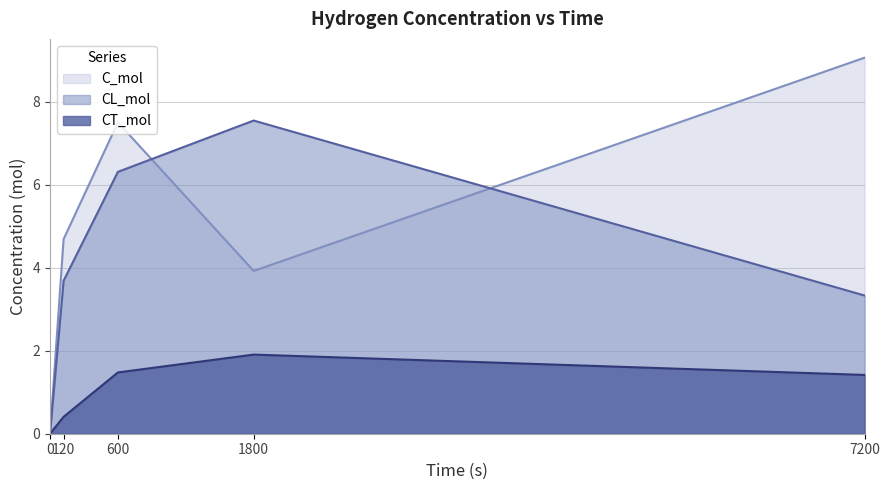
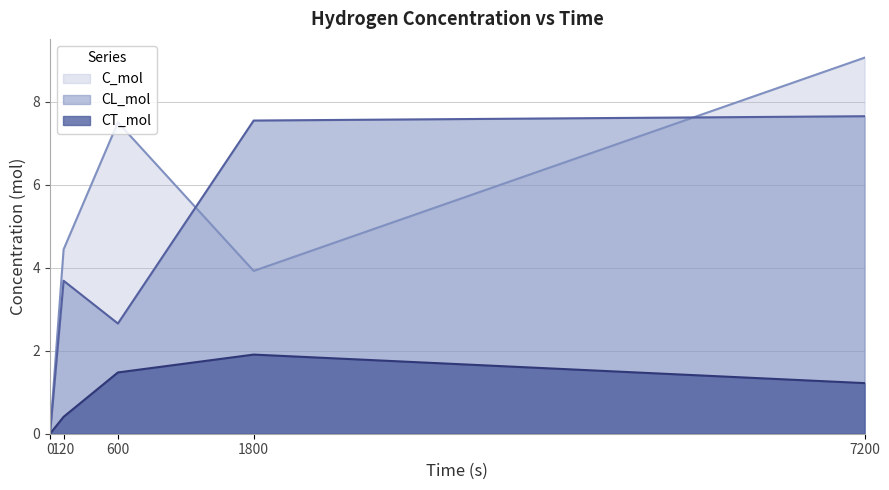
  {
    "C_mol": {
-     "120": 4.7,
+     "120": 4.4,
      "1800": 3.9,
      "7200": 9.1
    },
    "CL_mol": {
      "120": 3.7,
-     "600": 6.3,
+     "600": 2.7,
      "1800": 7.5,
-     "7200": 3.3
+     "7200": 7.7
    },
    "CT_mol": {
      "120": 0.4,
      "600": 1.5,
      "1800": 1.9,
-     "7200": 1.4
+     "7200": 1.2
    }
  }
